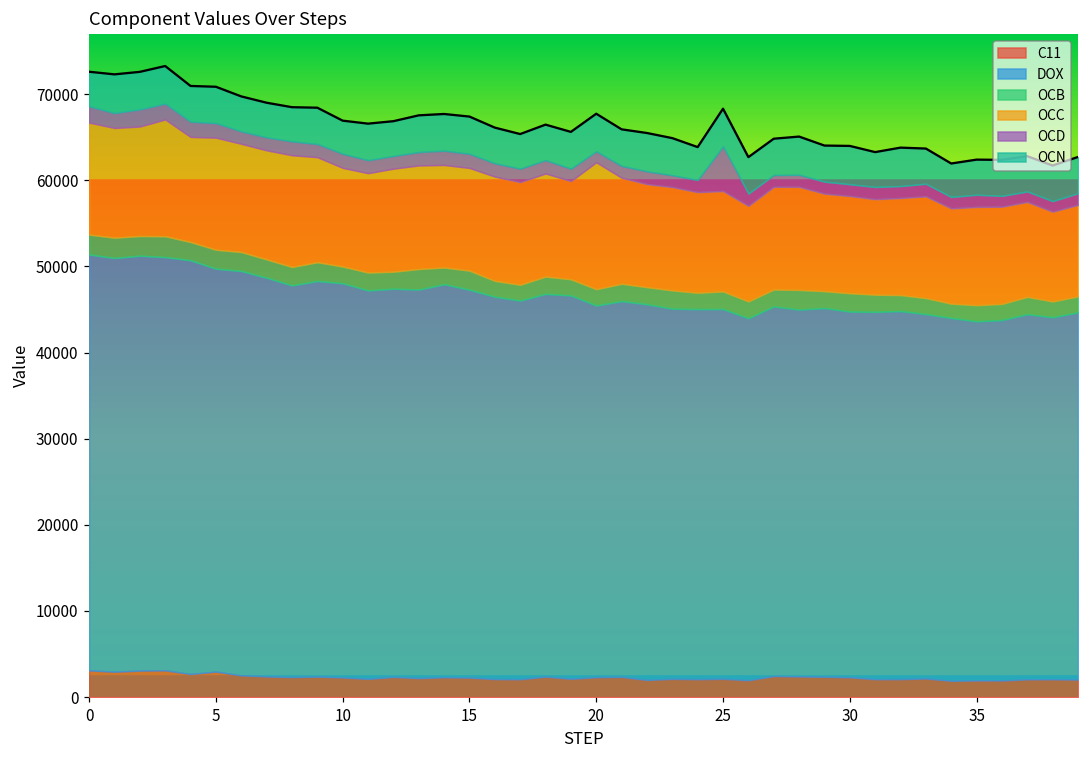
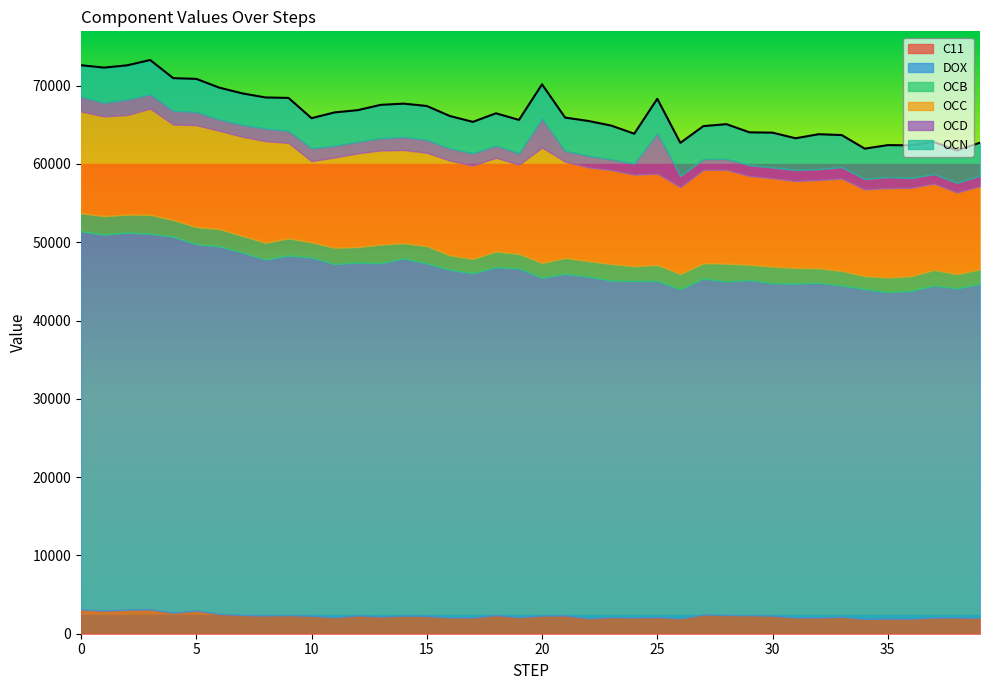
  {
    "OCC": {
      "0": 13000,
      "5": 13000,
-     "10": 11000,
+     "10": 10000,
      "15": 12000,
      "20": 15000
    },
    "OCD": {
      "0": 2000,
      "5": 2000,
      "10": 2000,
      "15": 2000,
-     "20": 1000,
+     "20": 4000,
      "25": 5000
    }
  }
